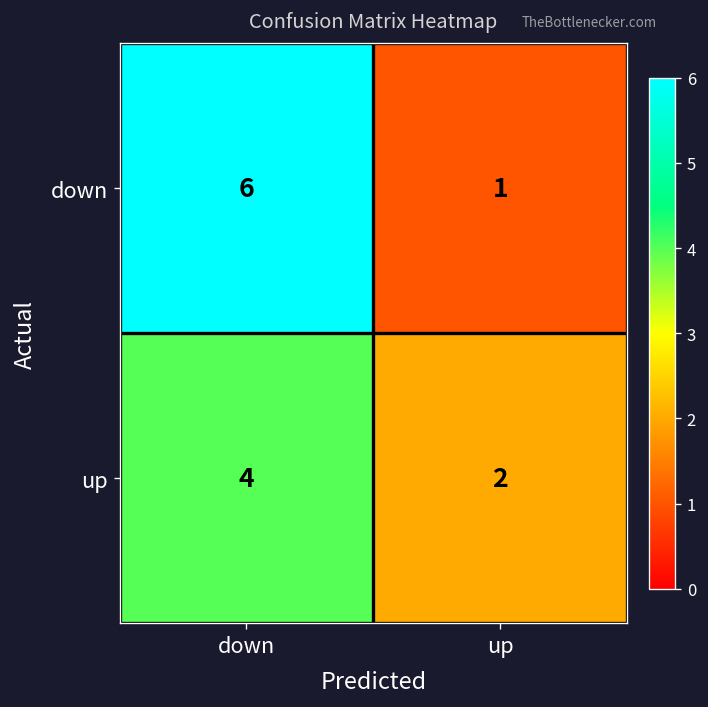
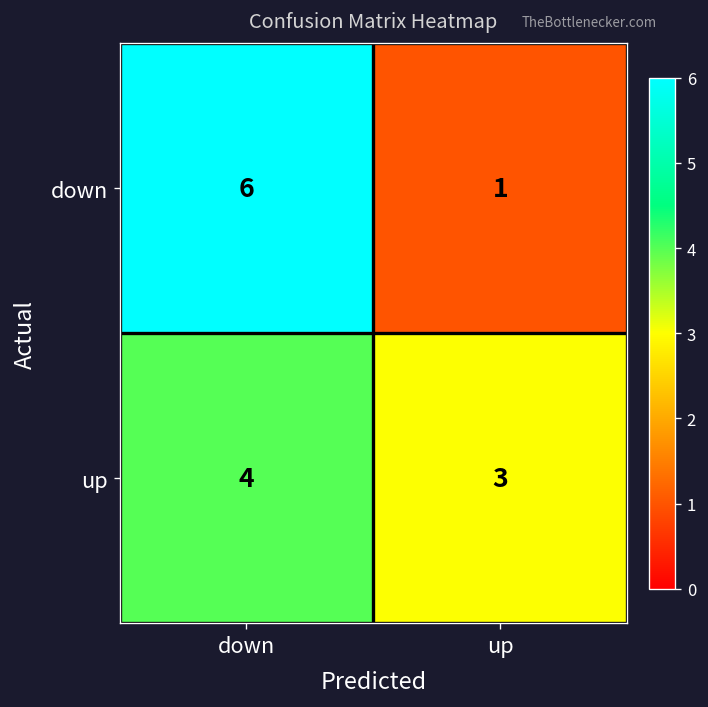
  {
    "down": {
      "down": 6,
      "up": 1
    },
    "up": {
      "down": 4,
-     "up": 2
+     "up": 3
    }
  }
